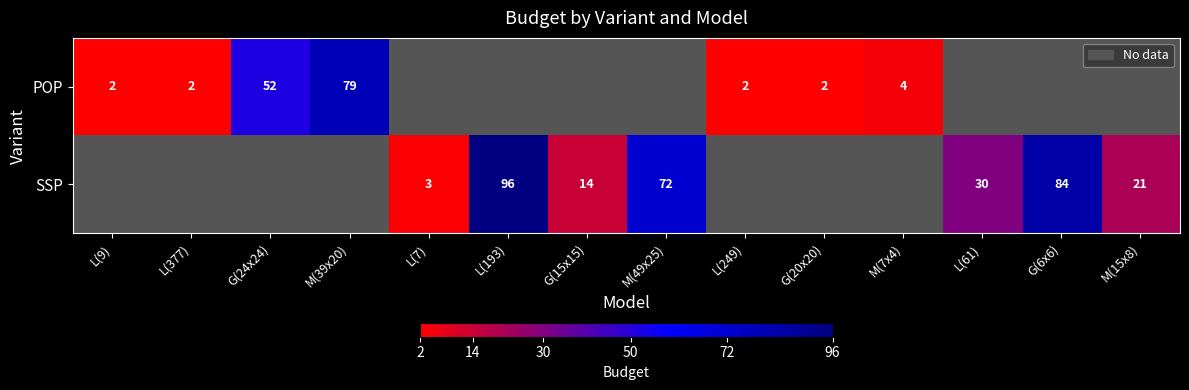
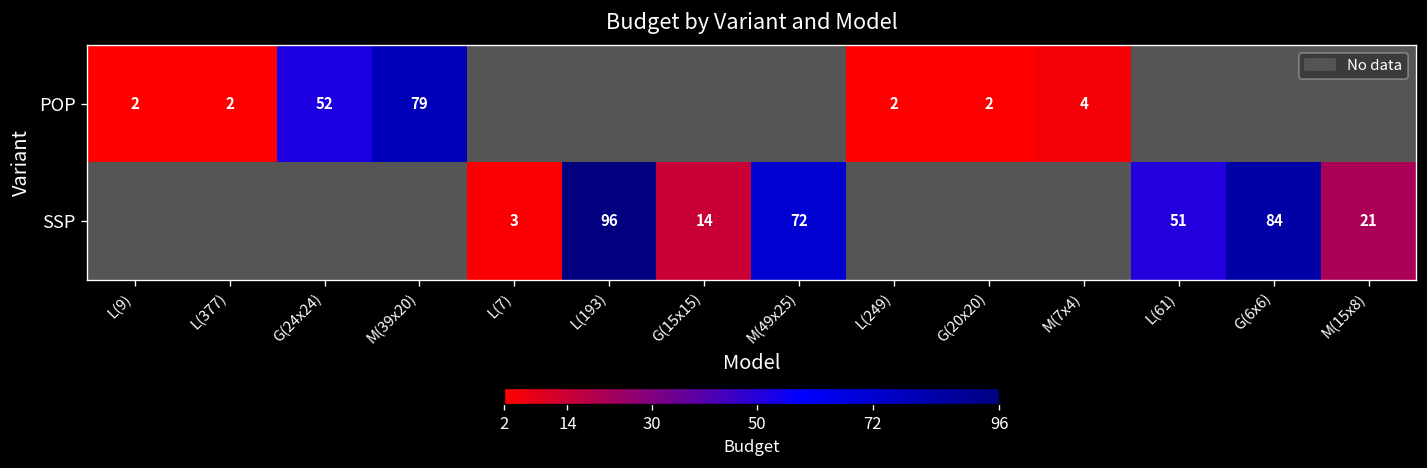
  {
    "POP": {
      "L(9)": 2,
      "L(377)": 2,
      "G(24x24)": 52,
      "M(39x20)": 79,
      "L(249)": 2,
      "G(20x20)": 2,
      "M(7x4)": 4
    },
    "SSP": {
      "L(7)": 3,
      "L(193)": 96,
      "G(15x15)": 14,
      "M(49x25)": 72,
-     "L(61)": 30,
+     "L(61)": 51,
      "G(6x6)": 84,
      "M(15x8)": 21
    }
  }
